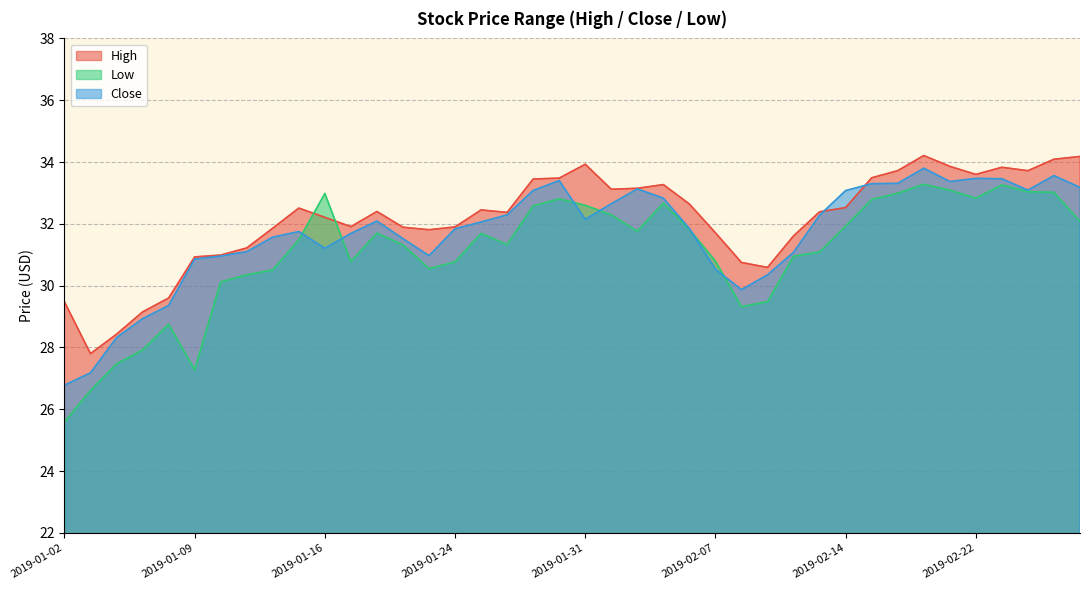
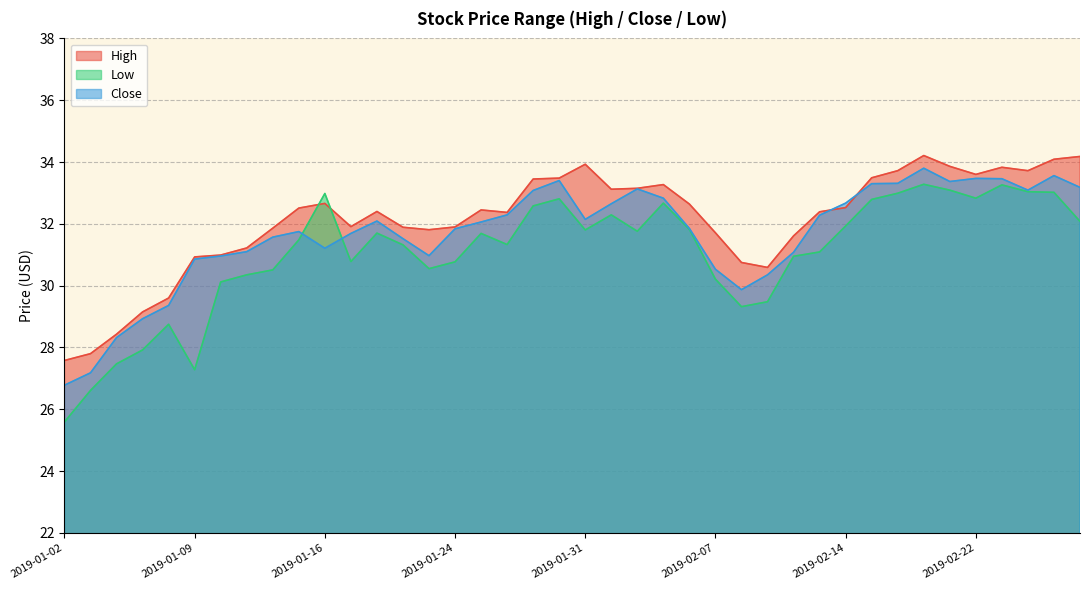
  {
    "High": {
-     "2019-01-02": 29.5,
-     "2019-01-16": 32.2,
+     "2019-01-02": 27.6,
+     "2019-01-16": 32.7,
      "2019-01-31": 33.9,
      "2019-02-07": 31.7,
      "2019-02-14": 32.5,
      "2019-02-22": 33.6
    },
    "Low": {
      "2019-01-02": 25.6,
      "2019-01-09": 27.3,
      "2019-01-16": 33.0,
      "2019-01-24": 30.8,
-     "2019-01-31": 32.6,
-     "2019-02-07": 30.8,
+     "2019-01-31": 31.8,
+     "2019-02-07": 30.2,
      "2019-02-14": 31.9,
      "2019-02-22": 32.8
    },
    "Close": {
      "2019-01-02": 26.8,
      "2019-01-16": 31.2,
      "2019-01-31": 32.1,
      "2019-02-07": 30.5,
-     "2019-02-14": 33.1,
+     "2019-02-14": 32.7,
      "2019-02-22": 33.5
    }
  }
